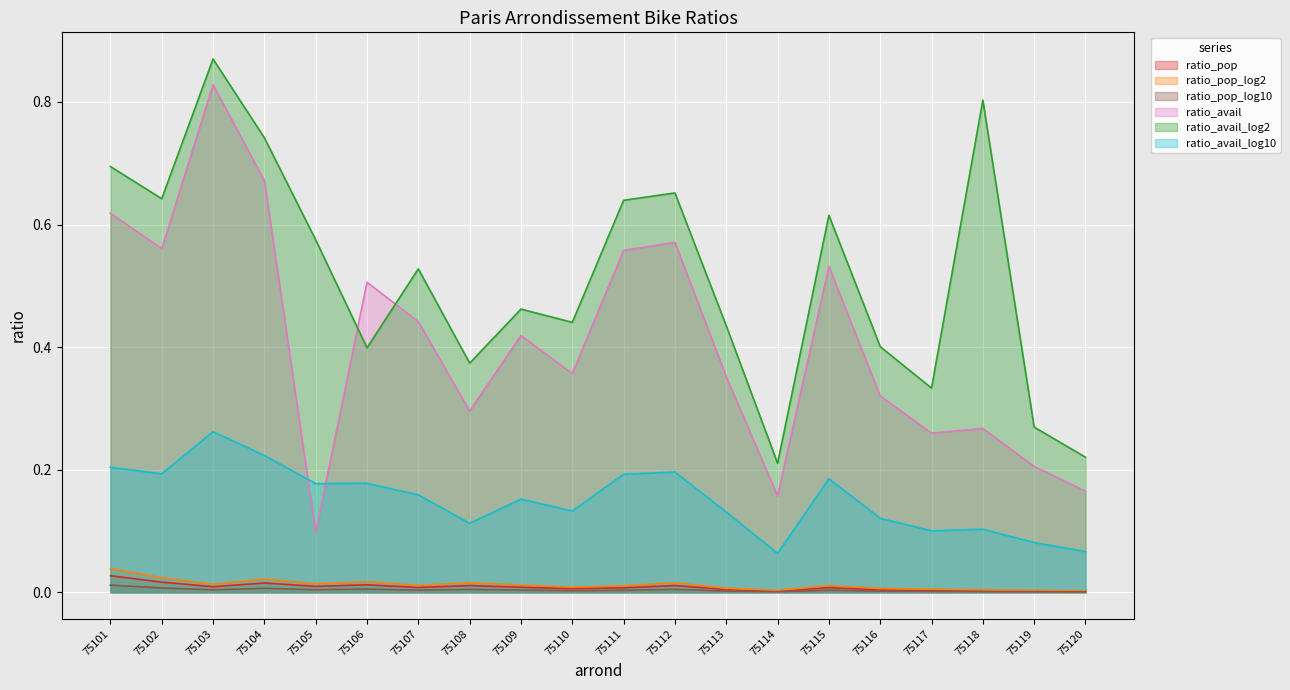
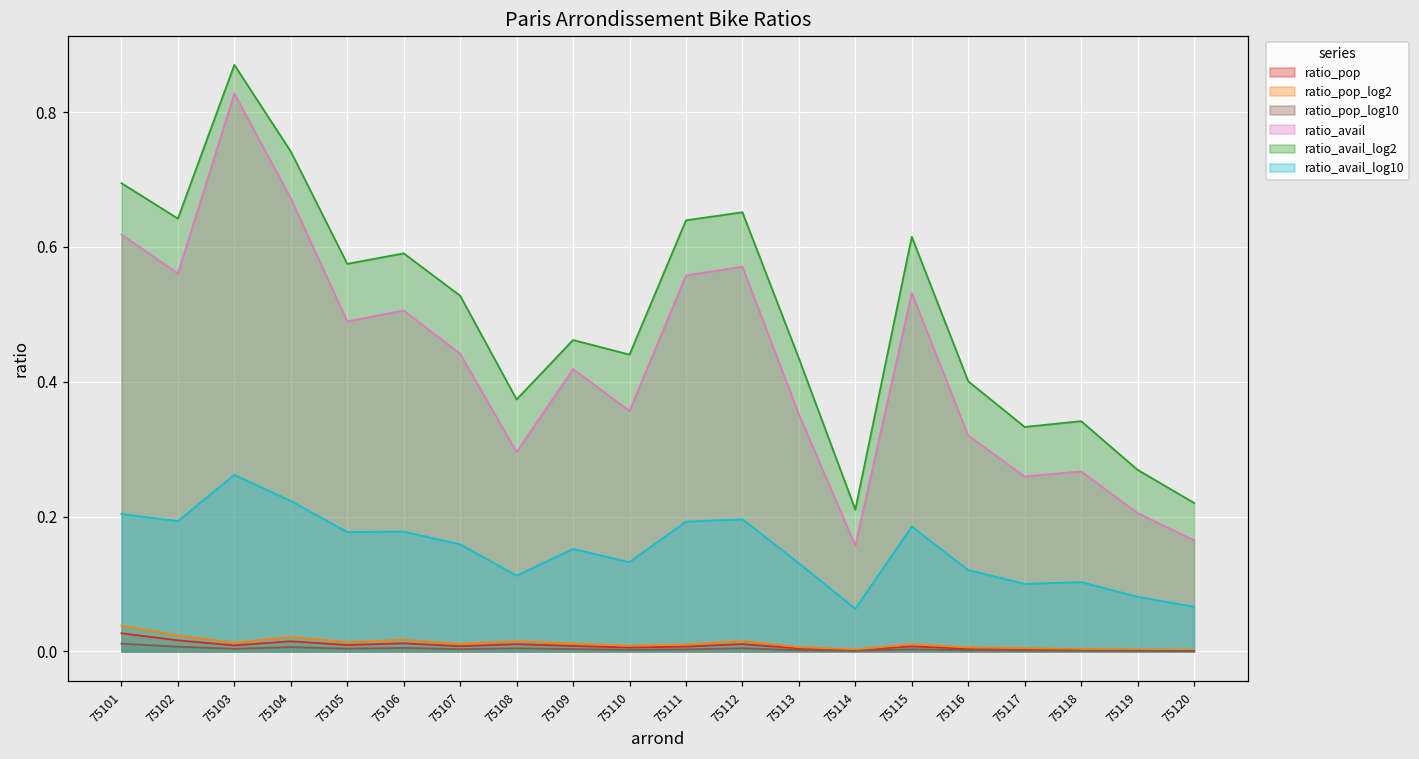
  {
    "ratio_avail": {
      "75101": 0.62,
      "75102": 0.56,
      "75103": 0.83,
      "75104": 0.67,
-     "75105": 0.10,
+     "75105": 0.49,
      "75106": 0.51,
      "75107": 0.44,
      "75108": 0.30,
      "75109": 0.42,
      "75110": 0.36,
      "75111": 0.56,
      "75112": 0.57,
      "75113": 0.35,
      "75114": 0.16,
      "75115": 0.53,
      "75116": 0.32,
      "75117": 0.26,
      "75118": 0.27,
      "75119": 0.21,
      "75120": 0.17
    },
    "ratio_avail_log2": {
      "75101": 0.69,
      "75102": 0.64,
      "75103": 0.87,
      "75104": 0.74,
      "75105": 0.57,
-     "75106": 0.40,
+     "75106": 0.59,
      "75107": 0.53,
      "75108": 0.37,
      "75109": 0.46,
      "75110": 0.44,
      "75111": 0.64,
      "75112": 0.65,
      "75113": 0.43,
      "75114": 0.21,
      "75115": 0.62,
      "75116": 0.40,
      "75117": 0.33,
-     "75118": 0.80,
+     "75118": 0.34,
      "75119": 0.27,
      "75120": 0.22
    },
    "ratio_avail_log10": {
      "75101": 0.20,
      "75102": 0.19,
      "75103": 0.26,
      "75104": 0.22,
      "75105": 0.18,
      "75106": 0.18,
      "75107": 0.16,
      "75108": 0.11,
      "75109": 0.15,
      "75110": 0.13,
      "75111": 0.19,
      "75112": 0.20,
      "75113": 0.13,
      "75114": 0.06,
      "75115": 0.19,
      "75116": 0.12,
      "75117": 0.10,
      "75118": 0.10,
      "75119": 0.08,
      "75120": 0.07
    }
  }
